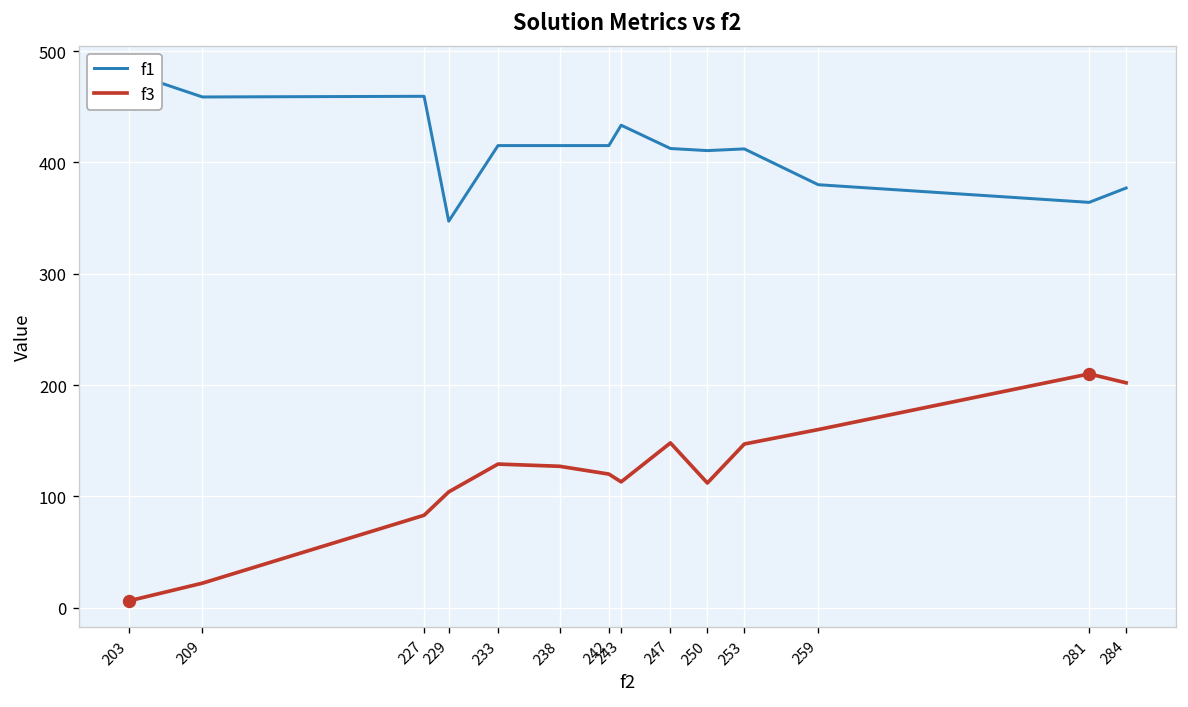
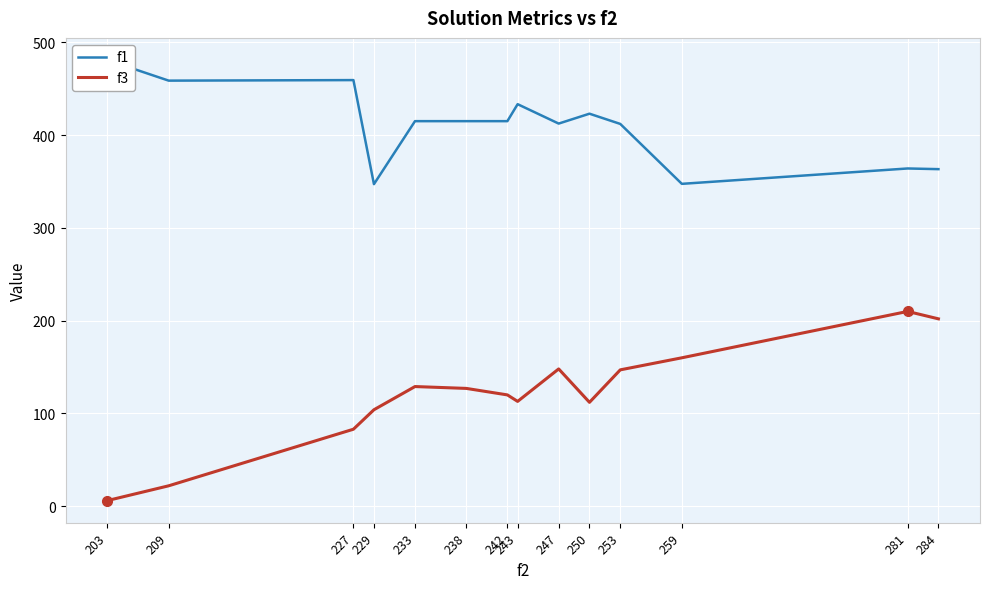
  {
    "f1": {
      "209": 460,
      "227": 460,
      "229": 350,
      "233": 420,
      "238": 420,
      "242": 420,
      "243": 430,
      "247": 410,
-     "250": 410,
+     "250": 420,
      "253": 410,
-     "259": 380,
+     "259": 350,
      "281": 360,
-     "284": 380
+     "284": 360
    }
  }
